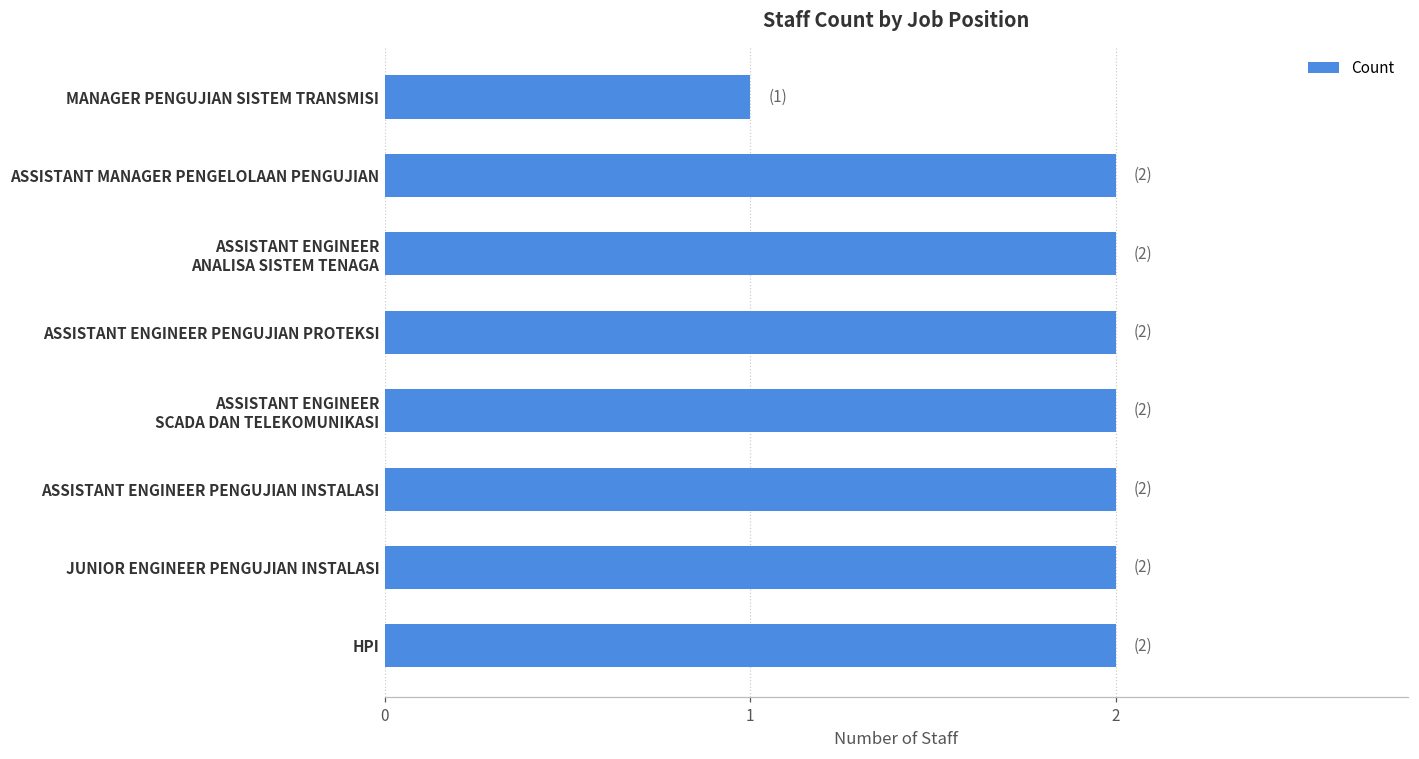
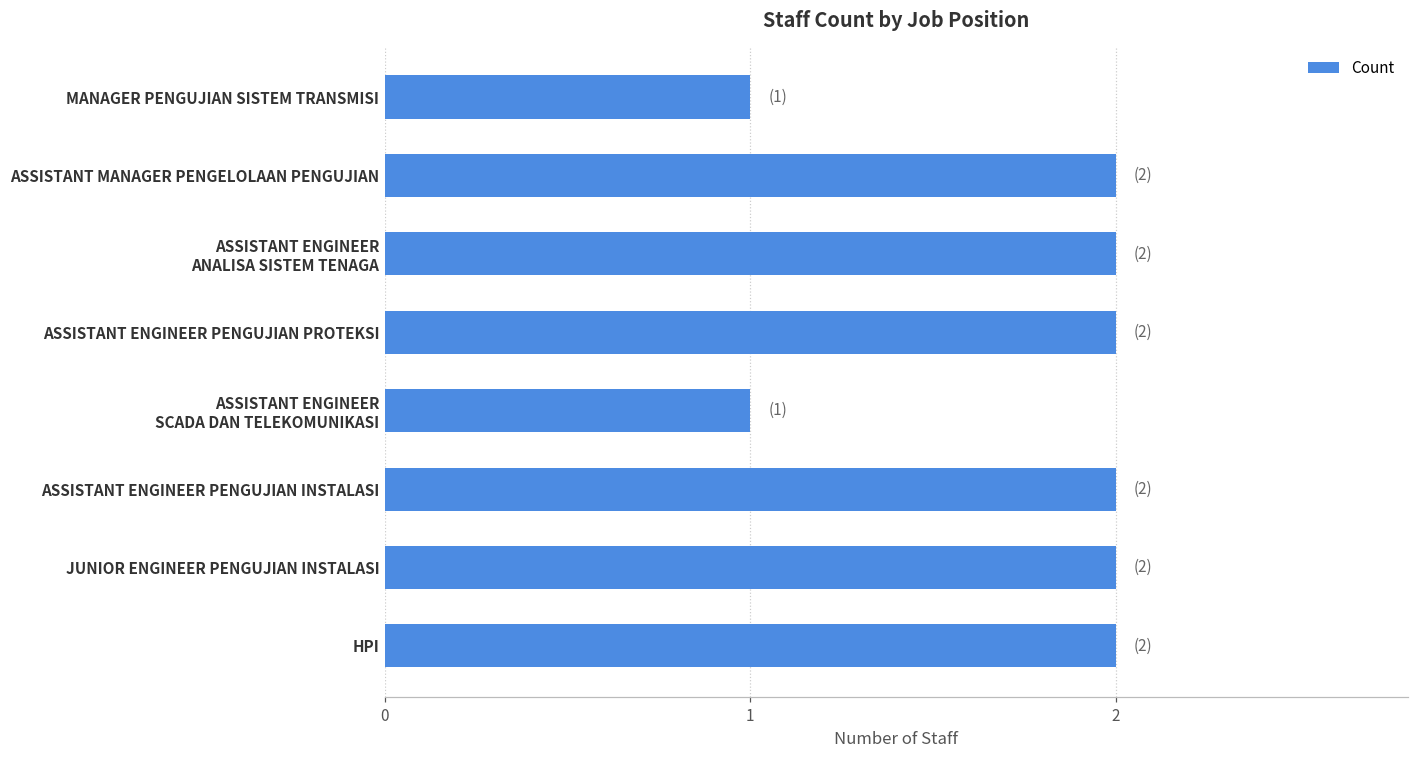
  {
    "MANAGER PENGUJIAN SISTEM TRANSMISI": "(1)",
    "ASSISTANT MANAGER PENGELOLAAN PENGUJIAN": "(2)",
    "ASSISTANT ENGINEER ANALISA SISTEM TENAGA": "(2)",
    "ASSISTANT ENGINEER PENGUJIAN PROTEKSI": "(2)",
-   "ASSISTANT ENGINEER SCADA DAN TELEKOMUNIKASI": "(2)",
+   "ASSISTANT ENGINEER SCADA DAN TELEKOMUNIKASI": "(1)",
    "ASSISTANT ENGINEER PENGUJIAN INSTALASI": "(2)",
    "JUNIOR ENGINEER PENGUJIAN INSTALASI": "(2)",
    "HPI": "(2)"
  }
